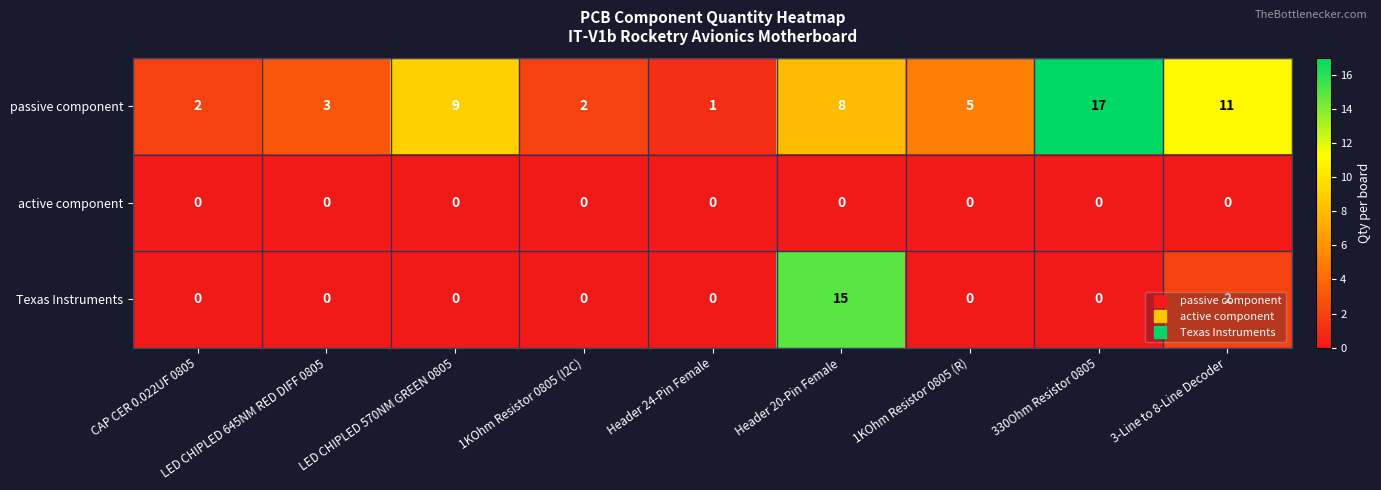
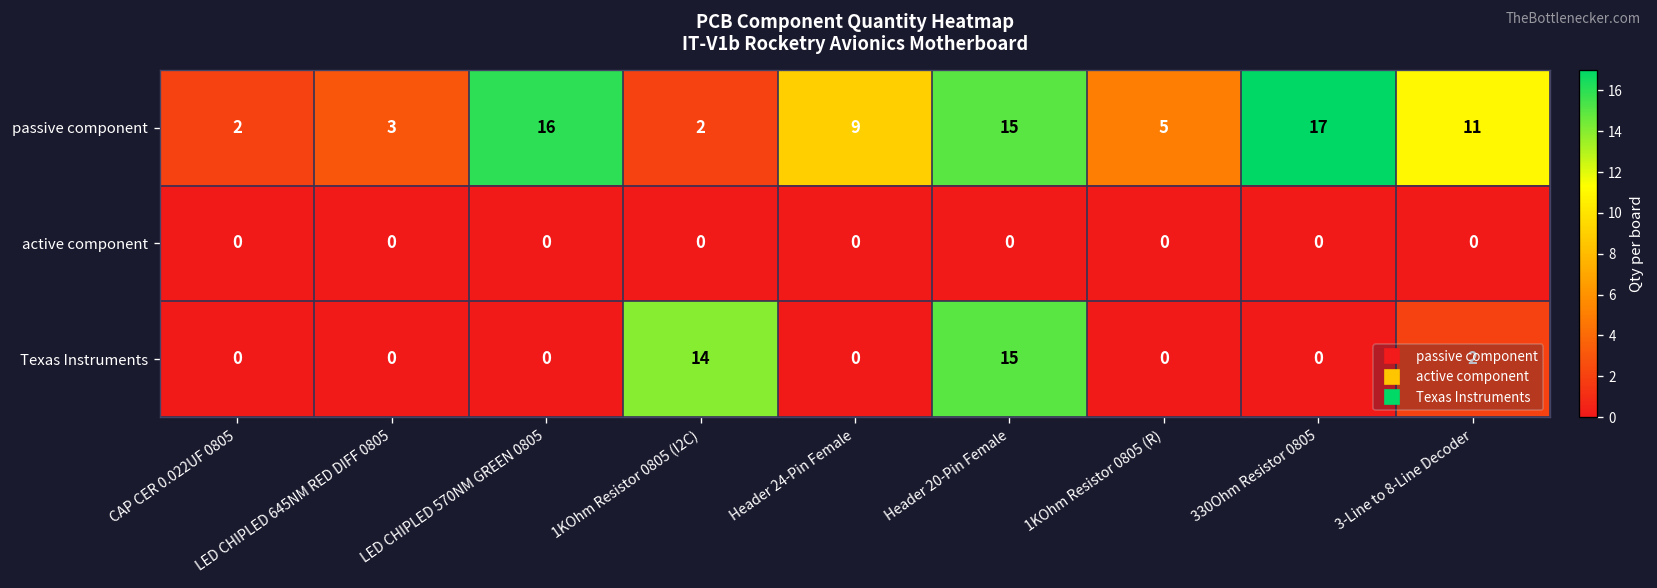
  {
    "passive component": {
      "CAP CER 0.022UF 0805": 2,
      "LED CHIPLED 645NM RED DIFF 0805": 3,
-     "LED CHIPLED 570NM GREEN 0805": 9,
+     "LED CHIPLED 570NM GREEN 0805": 16,
      "1KOhm Resistor 0805 (I2C)": 2,
-     "Header 24-Pin Female": 1,
-     "Header 20-Pin Female": 8,
+     "Header 24-Pin Female": 9,
+     "Header 20-Pin Female": 15,
      "1KOhm Resistor 0805 (R)": 5,
      "330Ohm Resistor 0805": 17,
      "3-Line to 8-Line Decoder": 11
    },
    "active component": {
      "CAP CER 0.022UF 0805": 0,
      "LED CHIPLED 645NM RED DIFF 0805": 0,
      "LED CHIPLED 570NM GREEN 0805": 0,
      "1KOhm Resistor 0805 (I2C)": 0,
      "Header 24-Pin Female": 0,
      "Header 20-Pin Female": 0,
      "1KOhm Resistor 0805 (R)": 0,
      "330Ohm Resistor 0805": 0,
      "3-Line to 8-Line Decoder": 0
    },
    "Texas Instruments": {
      "CAP CER 0.022UF 0805": 0,
      "LED CHIPLED 645NM RED DIFF 0805": 0,
      "LED CHIPLED 570NM GREEN 0805": 0,
-     "1KOhm Resistor 0805 (I2C)": 0,
+     "1KOhm Resistor 0805 (I2C)": 14,
      "Header 24-Pin Female": 0,
      "Header 20-Pin Female": 15,
      "1KOhm Resistor 0805 (R)": 0,
      "330Ohm Resistor 0805": 0
    }
  }
